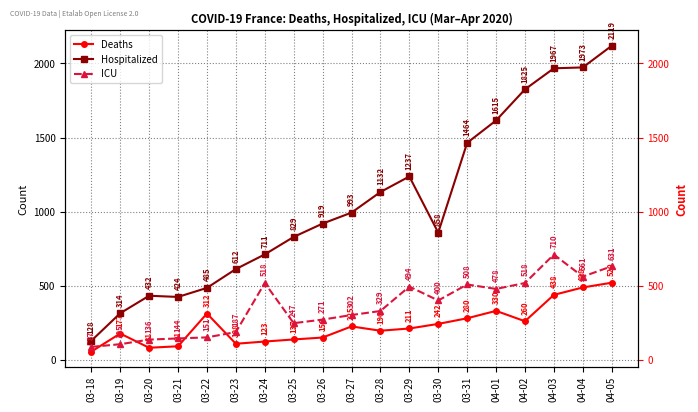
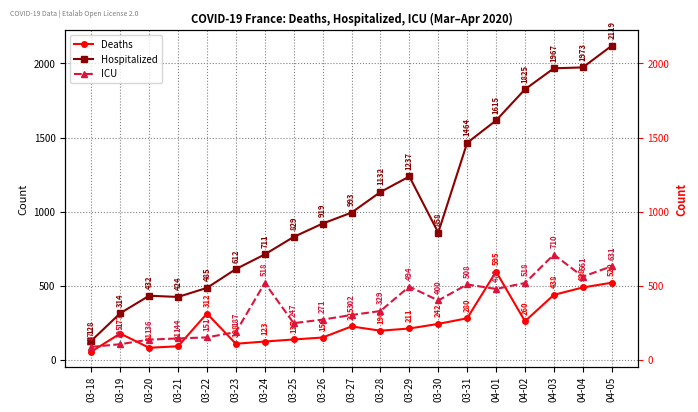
  {
    "Deaths": {
      "03-22": 312,
      "03-24": 123,
      "03-29": 211,
      "03-30": 242,
      "03-31": 280,
-     "04-01": 330,
+     "04-01": 595,
      "04-02": 260,
      "04-03": 438
    },
    "Hospitalized": {
      "03-19": 314,
      "03-20": 432,
      "03-21": 424,
      "03-22": 485,
      "03-23": 612,
      "03-24": 711,
      "03-25": 829,
      "03-26": 919,
      "03-27": 993,
      "03-28": 1132,
      "03-29": 1237,
      "03-30": 858,
      "03-31": 1464,
      "04-01": 1615,
      "04-02": 1825,
      "04-03": 1967,
      "04-04": 1973,
      "04-05": 2119
    },
    "ICU": {
      "03-20": 136,
      "03-21": 144,
      "03-22": 151,
      "03-23": 187,
      "03-24": 518,
      "03-25": 247,
      "03-26": 271,
      "03-28": 329,
      "03-29": 494,
      "03-30": 400,
      "03-31": 508,
      "04-02": 518,
      "04-03": 710,
      "04-05": 631
    }
  }
